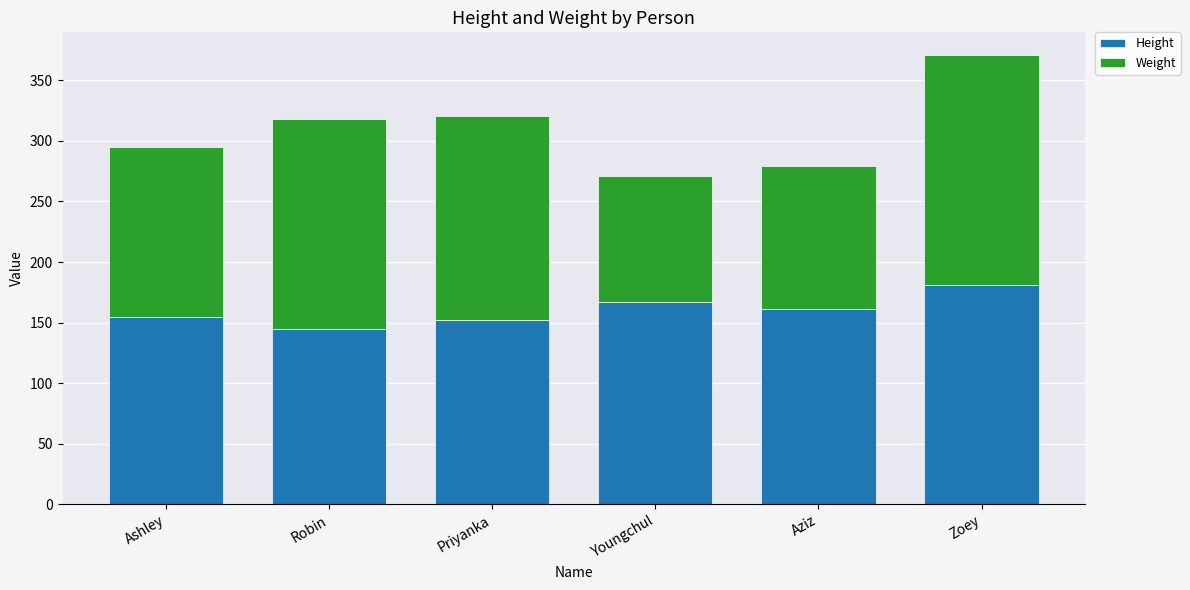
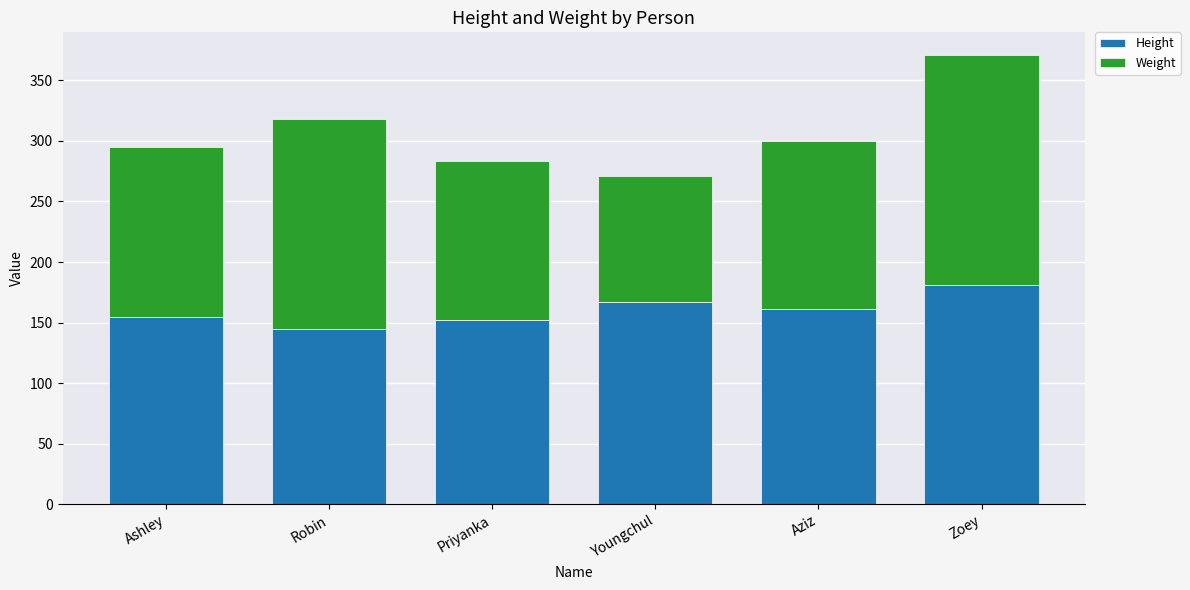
  {
    "Height": {
      "Ashley": 155,
      "Robin": 145,
      "Priyanka": 152,
      "Youngchul": 167,
      "Aziz": 161,
      "Zoey": 181
    },
    "Weight": {
      "Ashley": 140,
      "Robin": 173,
-     "Priyanka": 168,
+     "Priyanka": 131,
      "Youngchul": 104,
-     "Aziz": 118,
+     "Aziz": 139,
      "Zoey": 190
    }
  }
